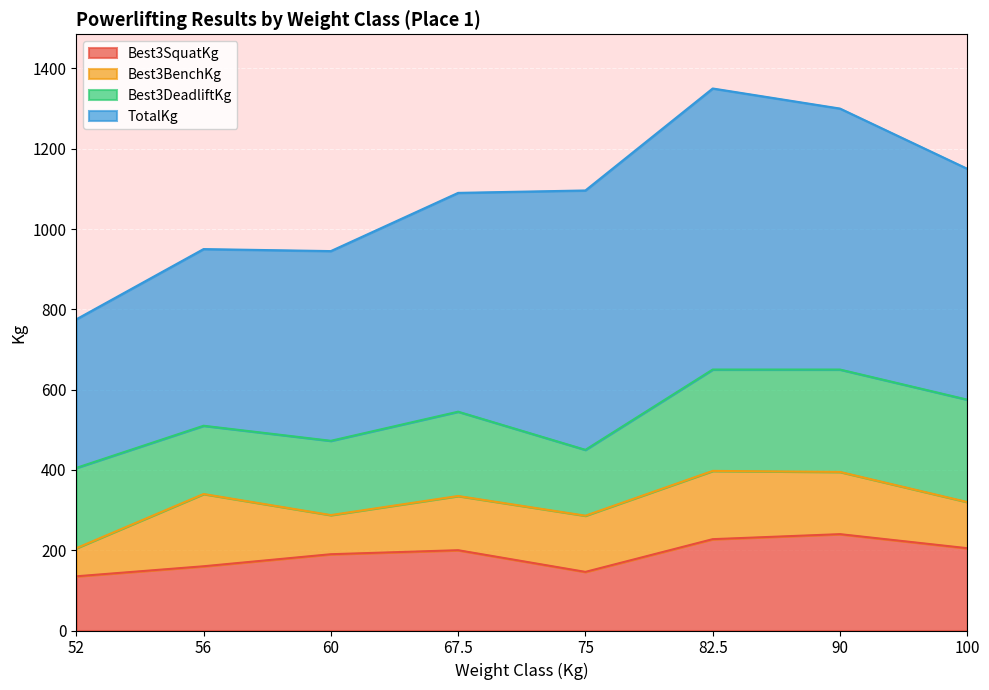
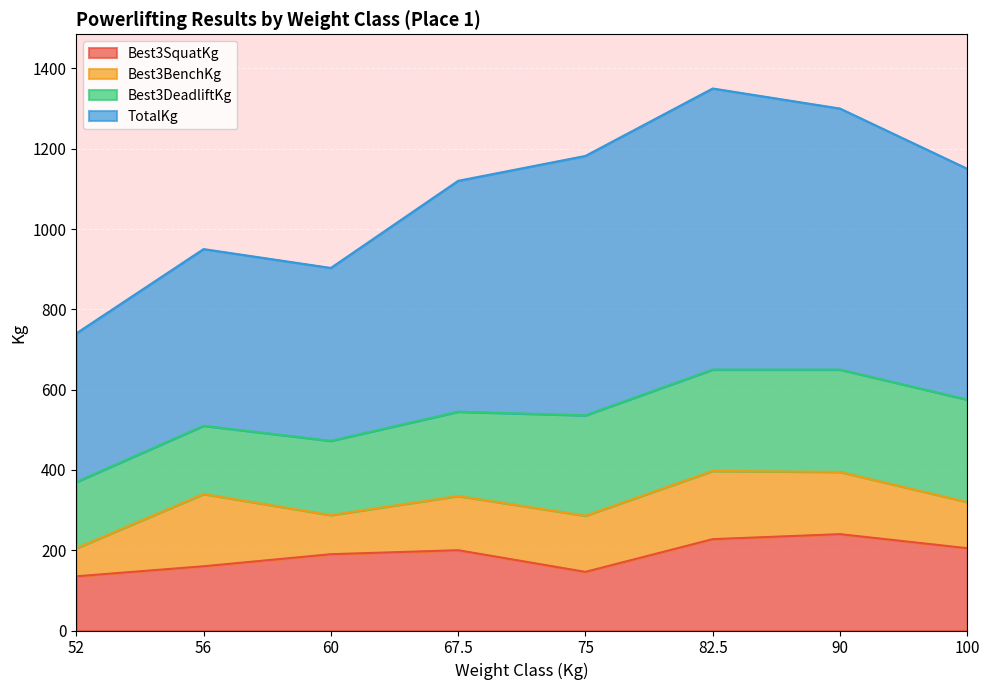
  {
    "Best3SquatKg": {
      "52": 140,
      "56": 160,
      "60": 190,
      "67.5": 200,
      "75": 150,
      "82.5": 230,
      "90": 240,
      "100": 210
    },
    "Best3BenchKg": {
      "52": 70,
      "56": 180,
      "60": 100,
      "67.5": 140,
      "75": 140,
      "82.5": 170,
      "90": 160,
      "100": 120
    },
    "Best3DeadliftKg": {
-     "52": 200,
+     "52": 170,
      "56": 170,
      "60": 190,
      "67.5": 210,
-     "75": 160,
+     "75": 250,
      "82.5": 250,
      "90": 260,
      "100": 260
    },
    "TotalKg": {
      "52": 370,
      "56": 440,
-     "60": 470,
-     "67.5": 550,
+     "60": 430,
+     "67.5": 580,
      "75": 650,
      "82.5": 700,
      "90": 650,
      "100": 580
    }
  }
